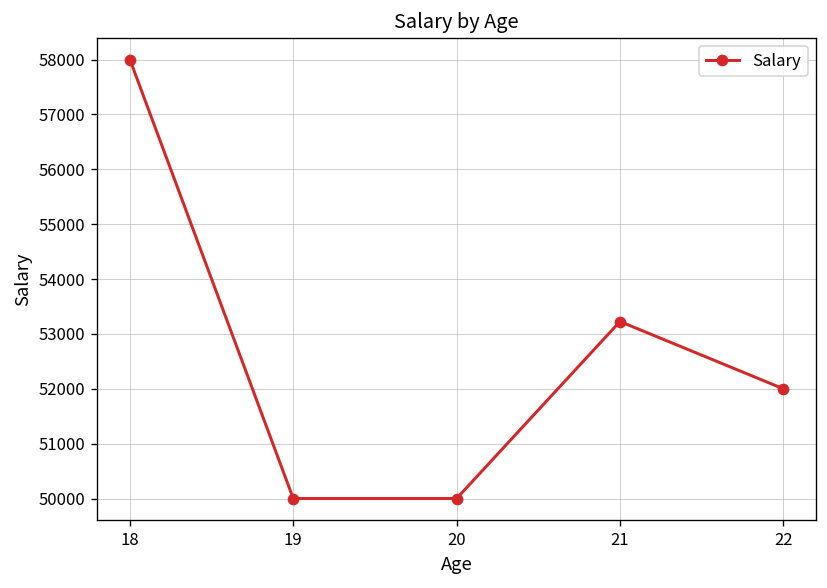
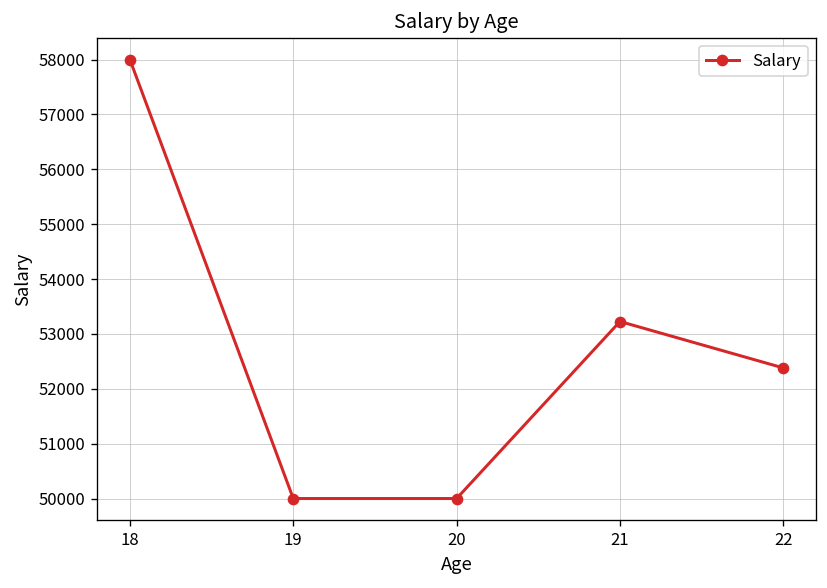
  {
    "18": 58000,
    "19": 50000,
    "20": 50000,
    "21": 53200,
-   "22": 52000
+   "22": 52400
  }
